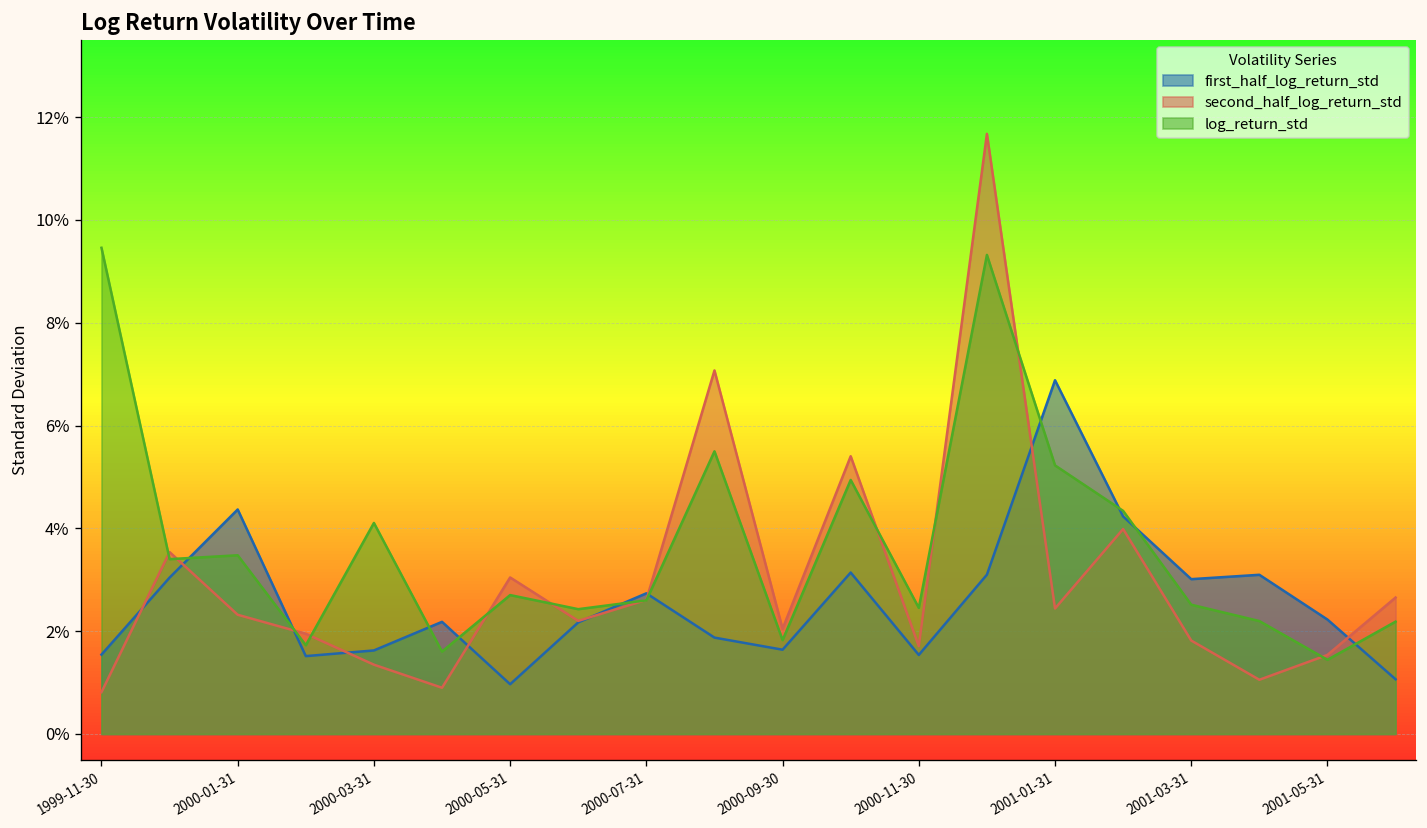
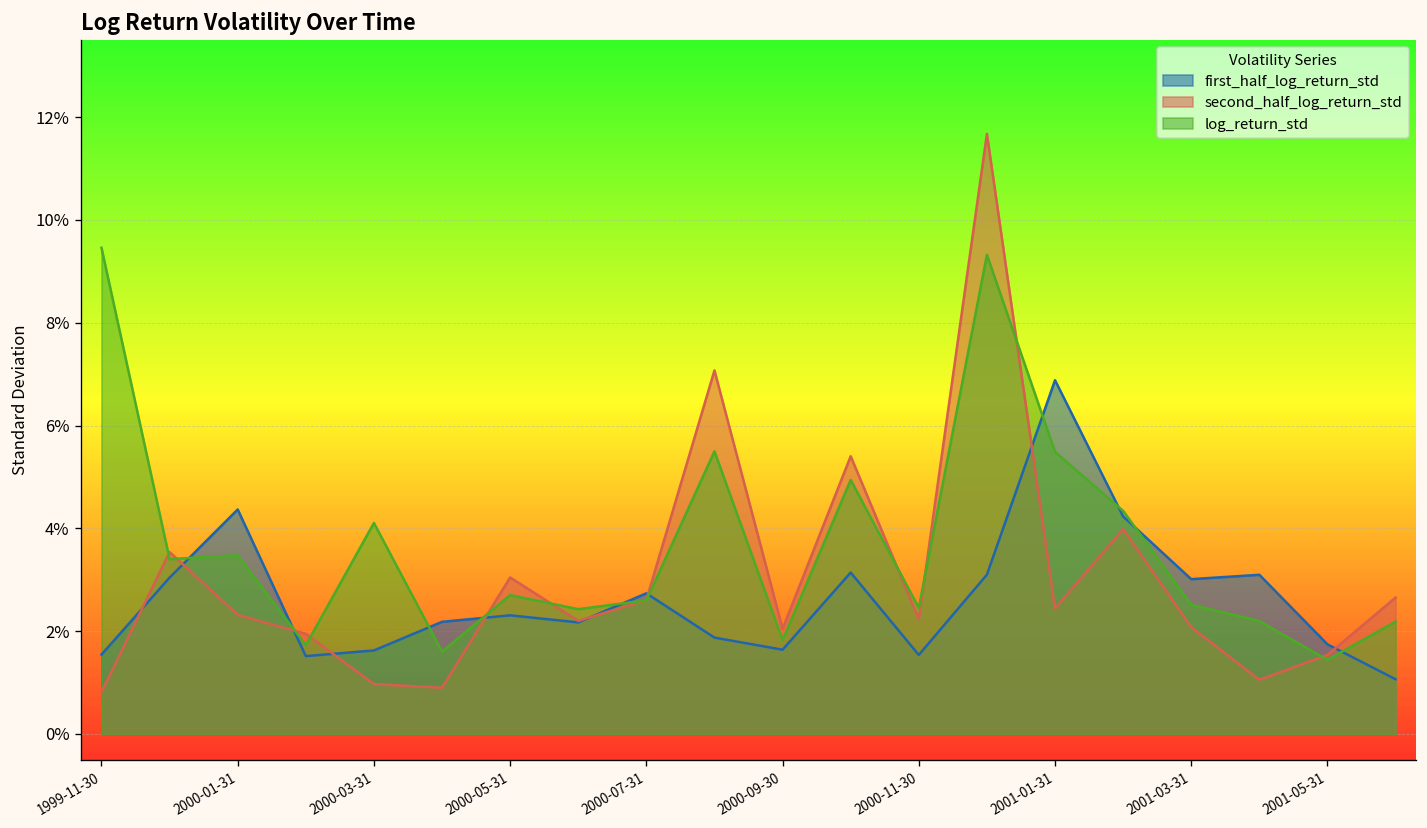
  {
    "first_half_log_return_std": {
      "1999-11-30": "1.5%",
      "2000-01-31": "4.4%",
      "2000-03-31": "1.6%",
-     "2000-05-31": "1.0%",
+     "2000-05-31": "2.3%",
      "2000-07-31": "2.7%",
      "2000-09-30": "1.6%",
      "2000-11-30": "1.5%",
      "2001-01-31": "6.9%",
      "2001-03-31": "3.0%",
-     "2001-05-31": "2.2%"
+     "2001-05-31": "1.7%"
    },
    "second_half_log_return_std": {
      "1999-11-30": "0.8%",
      "2000-01-31": "2.3%",
-     "2000-03-31": "1.3%",
+     "2000-03-31": "1.0%",
      "2000-05-31": "3.0%",
      "2000-09-30": "2.0%",
-     "2000-11-30": "1.7%",
+     "2000-11-30": "2.2%",
      "2001-01-31": "2.4%",
-     "2001-03-31": "1.8%",
+     "2001-03-31": "2.1%",
      "2001-05-31": "1.5%"
    },
    "log_return_std": {
      "1999-11-30": "9.5%",
      "2000-01-31": "3.5%",
      "2000-03-31": "4.1%",
      "2000-05-31": "2.7%",
      "2000-09-30": "1.8%",
      "2000-11-30": "2.5%",
-     "2001-01-31": "5.2%",
+     "2001-01-31": "5.5%",
      "2001-03-31": "2.5%",
      "2001-05-31": "1.4%"
    }
  }
